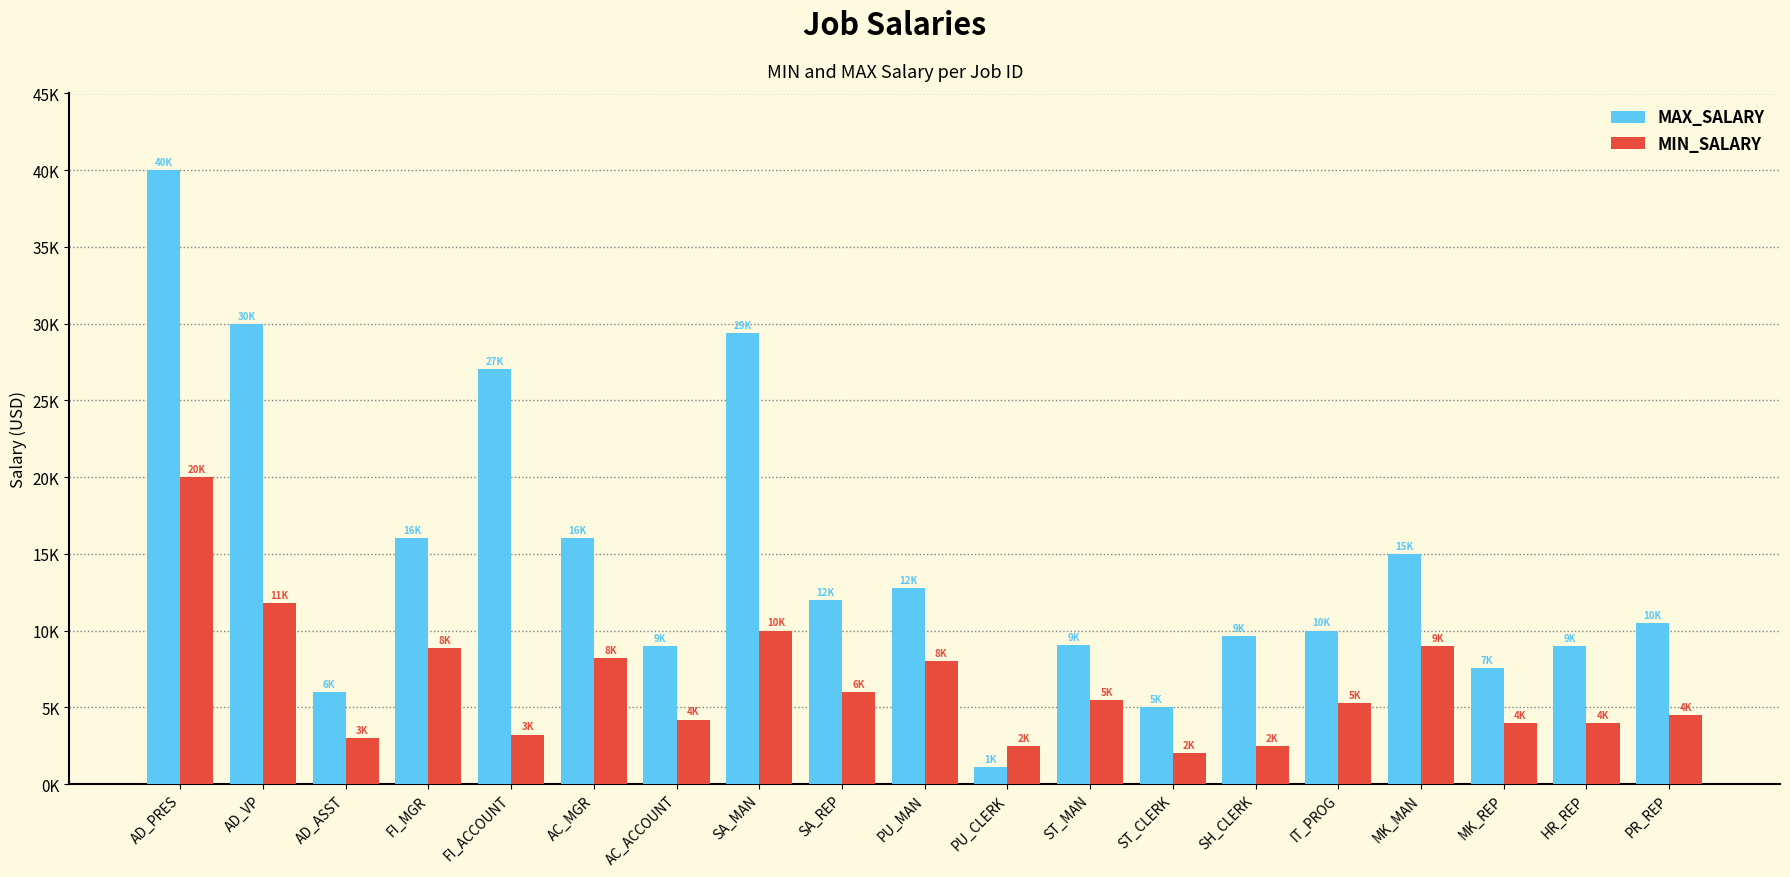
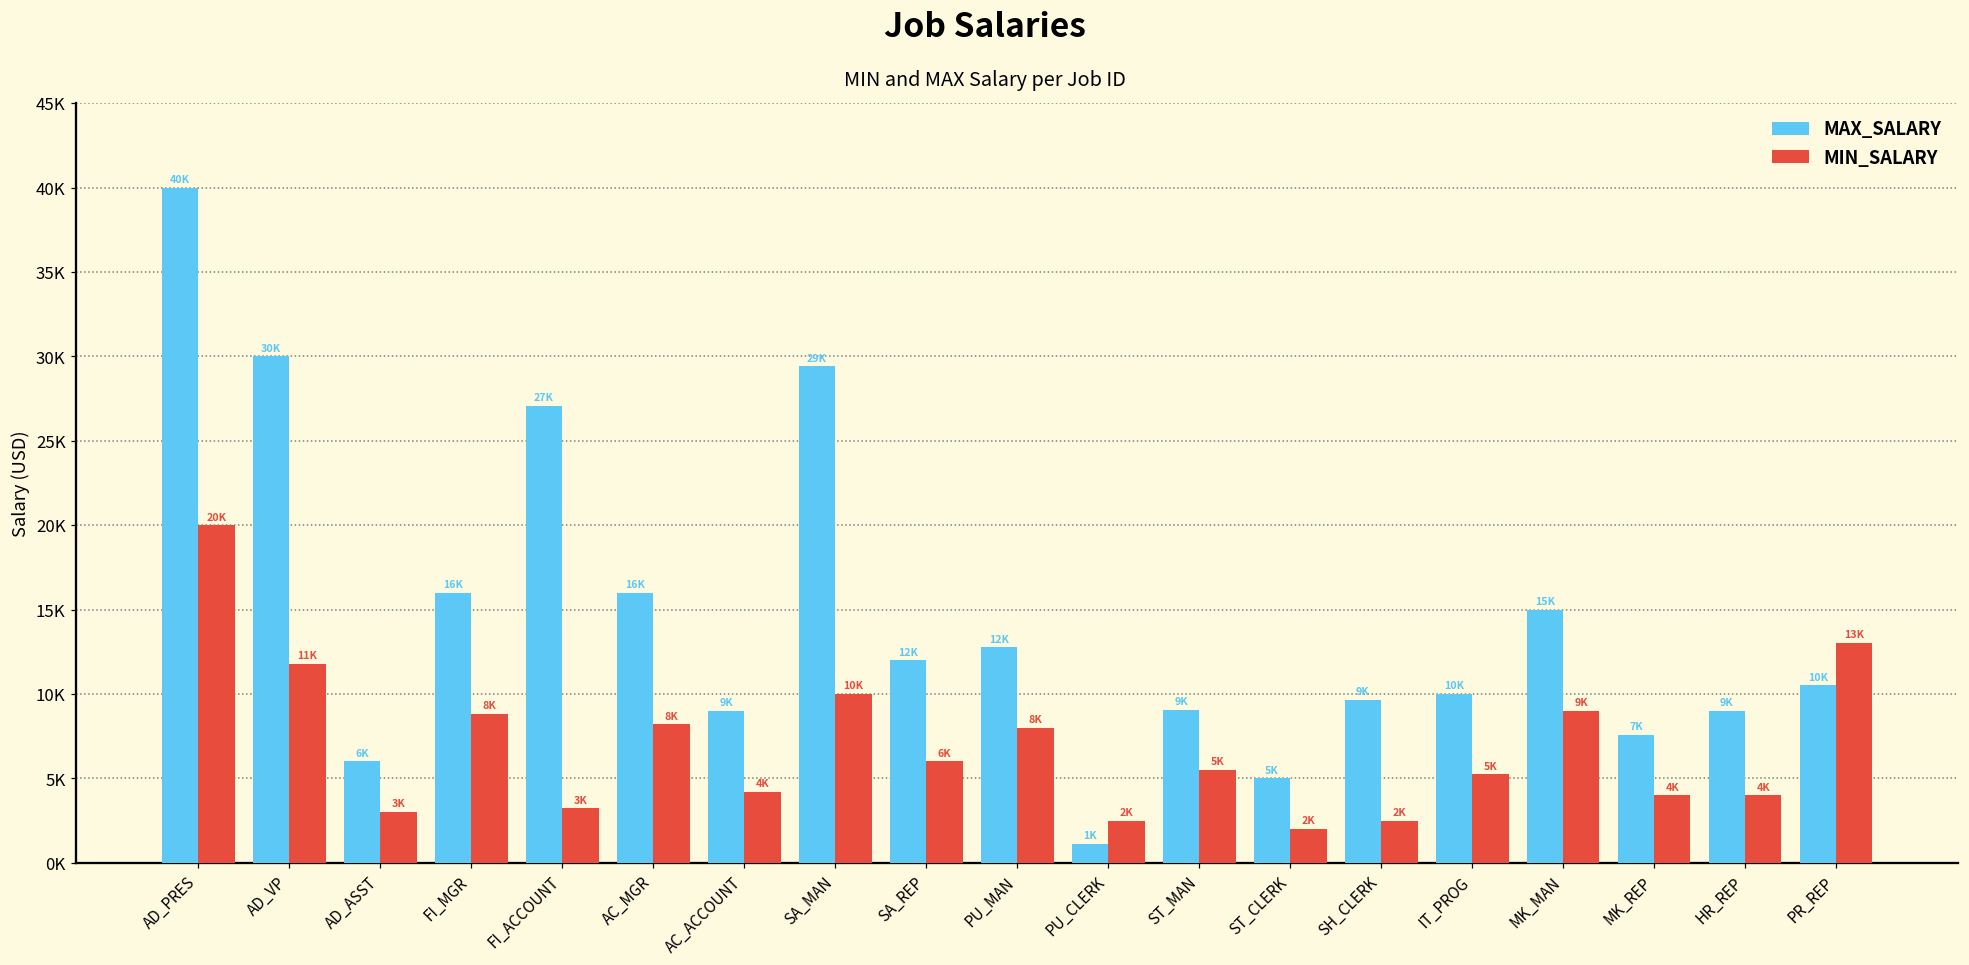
  {
    "MAX_SALARY": {
      "AD_PRES": "40K",
      "AD_VP": "30K",
      "AD_ASST": "6K",
      "FI_MGR": "16K",
      "FI_ACCOUNT": "27K",
      "AC_MGR": "16K",
      "AC_ACCOUNT": "9K",
      "SA_MAN": "29K",
      "SA_REP": "12K",
      "PU_CLERK": "1K",
      "ST_MAN": "9K",
      "ST_CLERK": "5K",
      "IT_PROG": "10K",
      "MK_MAN": "15K",
      "HR_REP": "9K",
      "PR_REP": "10K"
    },
    "MIN_SALARY": {
      "AD_PRES": "20K",
      "AD_ASST": "3K",
      "FI_ACCOUNT": "3K",
      "AC_MGR": "8K",
      "AC_ACCOUNT": "4K",
      "SA_MAN": "10K",
      "SA_REP": "6K",
      "PU_MAN": "8K",
      "PU_CLERK": "2K",
      "ST_MAN": "5K",
      "ST_CLERK": "2K",
      "SH_CLERK": "2K",
      "IT_PROG": "5K",
      "MK_MAN": "9K",
      "MK_REP": "4K",
      "HR_REP": "4K",
-     "PR_REP": "4K"
+     "PR_REP": "13K"
    }
  }
